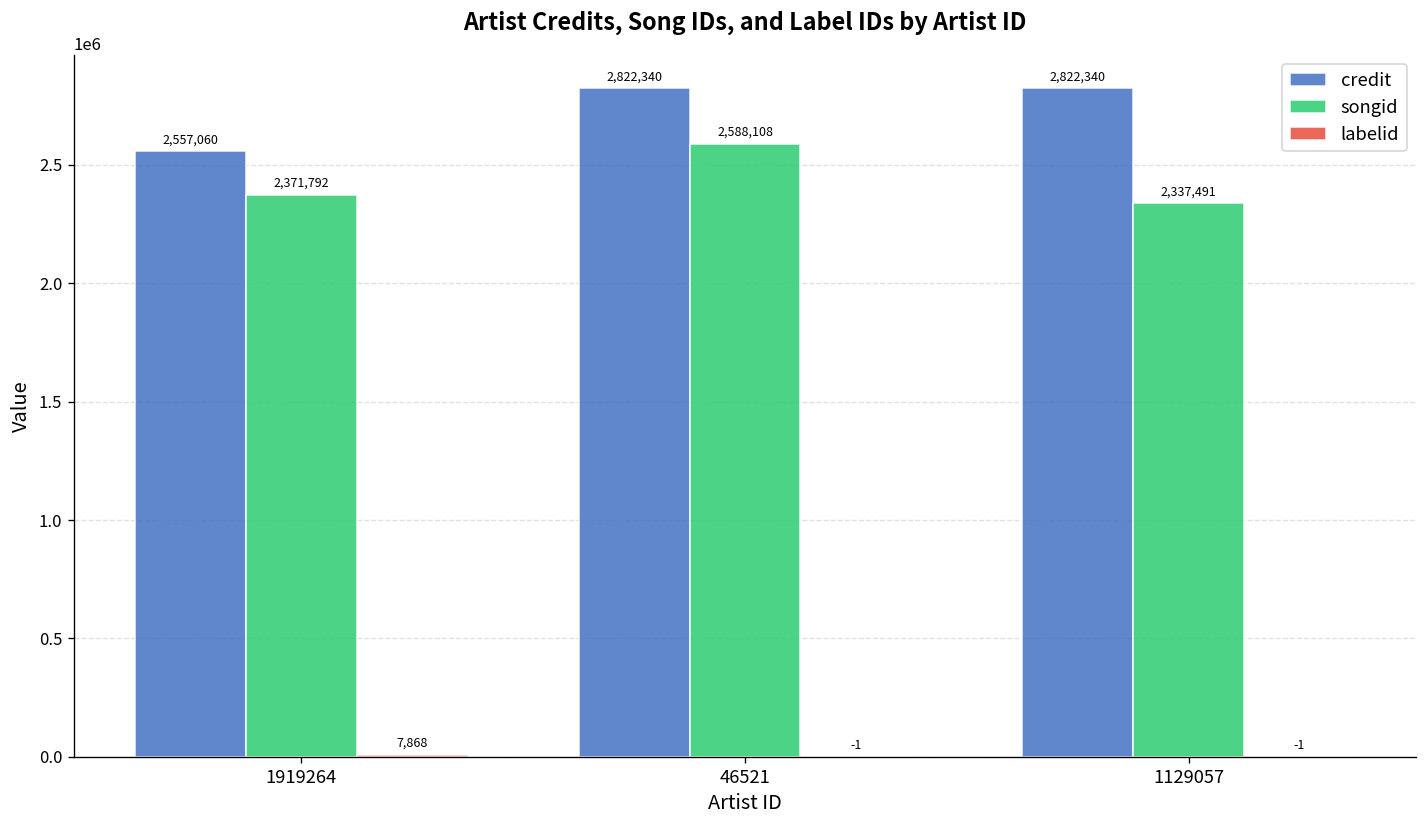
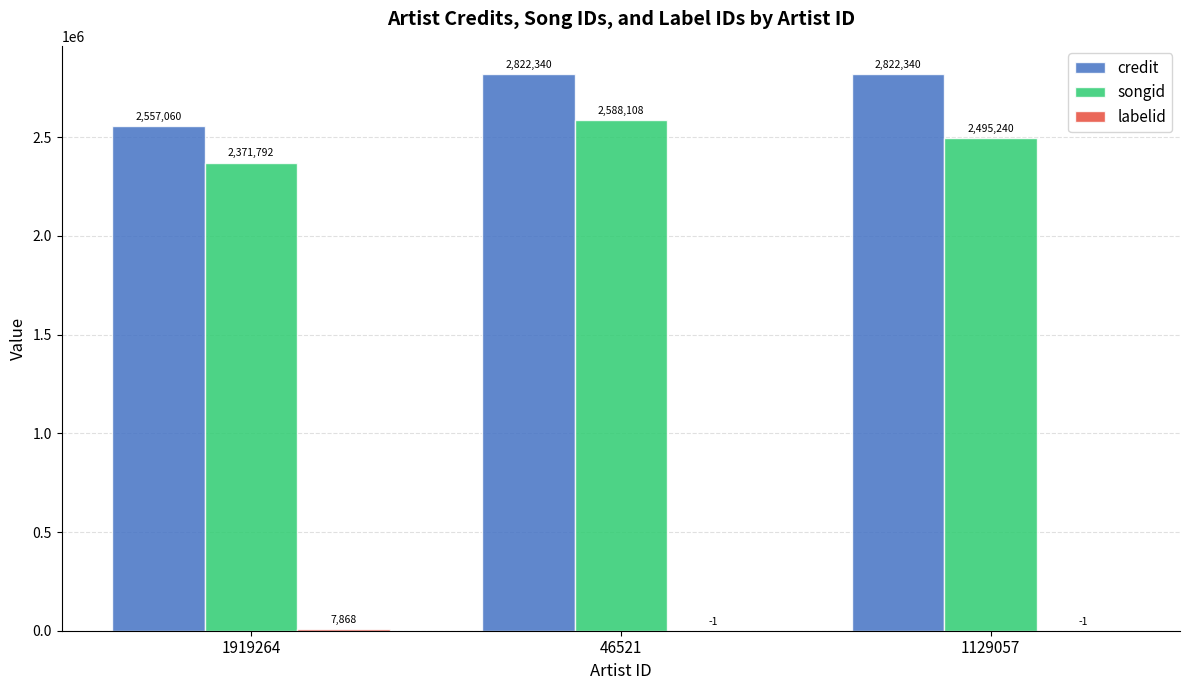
  {
    "credit": {
      "1919264": "2,557,060",
      "46521": "2,822,340",
      "1129057": "2,822,340"
    },
    "songid": {
      "1919264": "2,371,792",
      "46521": "2,588,108",
-     "1129057": "2,337,491"
+     "1129057": "2,495,240"
    },
    "labelid": {
      "1919264": "7,868",
      "46521": "-1",
      "1129057": "-1"
    }
  }
